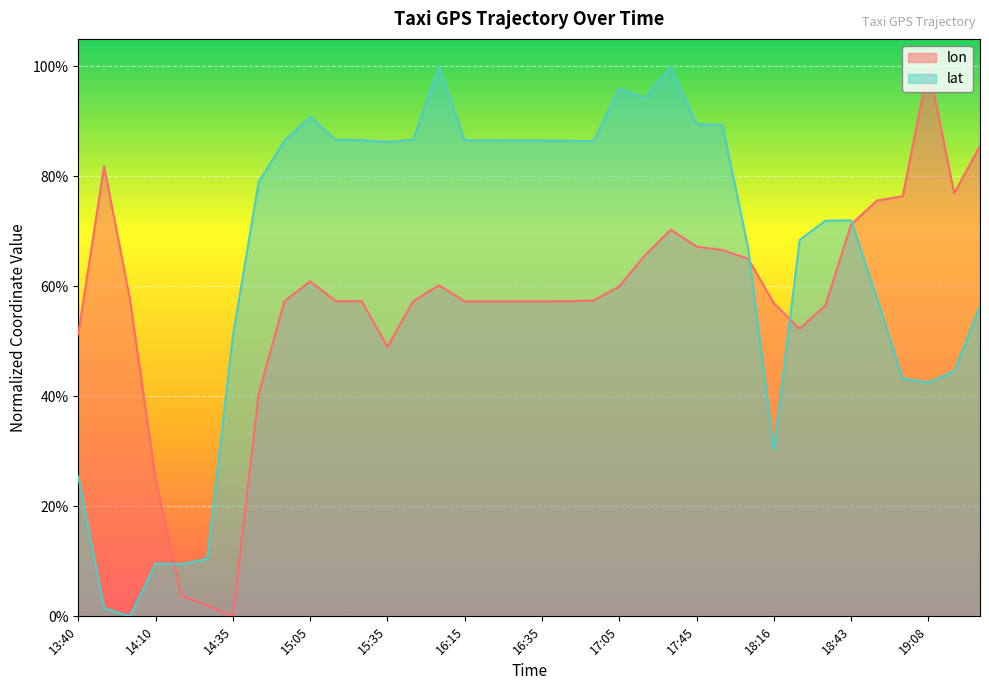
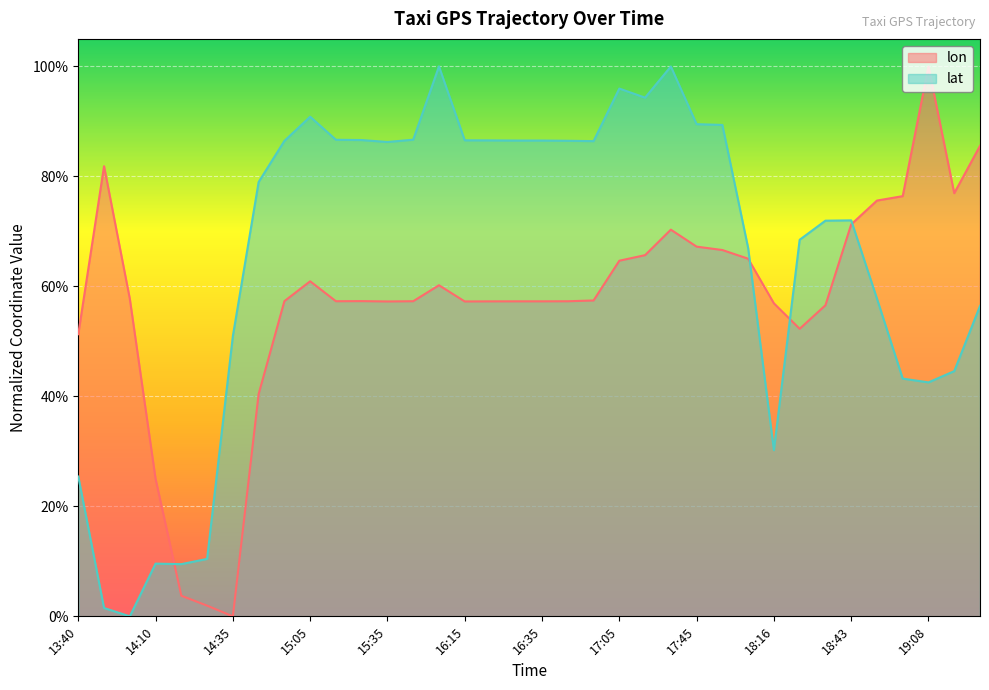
  {
    "lon": {
      "13:40": "51%",
      "14:10": "25%",
      "14:35": "0%",
      "15:05": "61%",
-     "15:35": "49%",
+     "15:35": "57%",
      "16:15": "57%",
-     "17:05": "60%",
+     "17:05": "65%",
      "17:45": "67%",
      "18:16": "57%",
      "18:43": "71%"
    },
    "lat": {
      "13:40": "25%",
      "14:10": "10%",
      "14:35": "51%",
      "15:05": "91%",
      "15:35": "86%",
      "16:15": "87%",
      "17:05": "96%",
      "17:45": "89%",
      "18:16": "30%",
      "18:43": "72%",
      "19:08": "43%"
    }
  }
